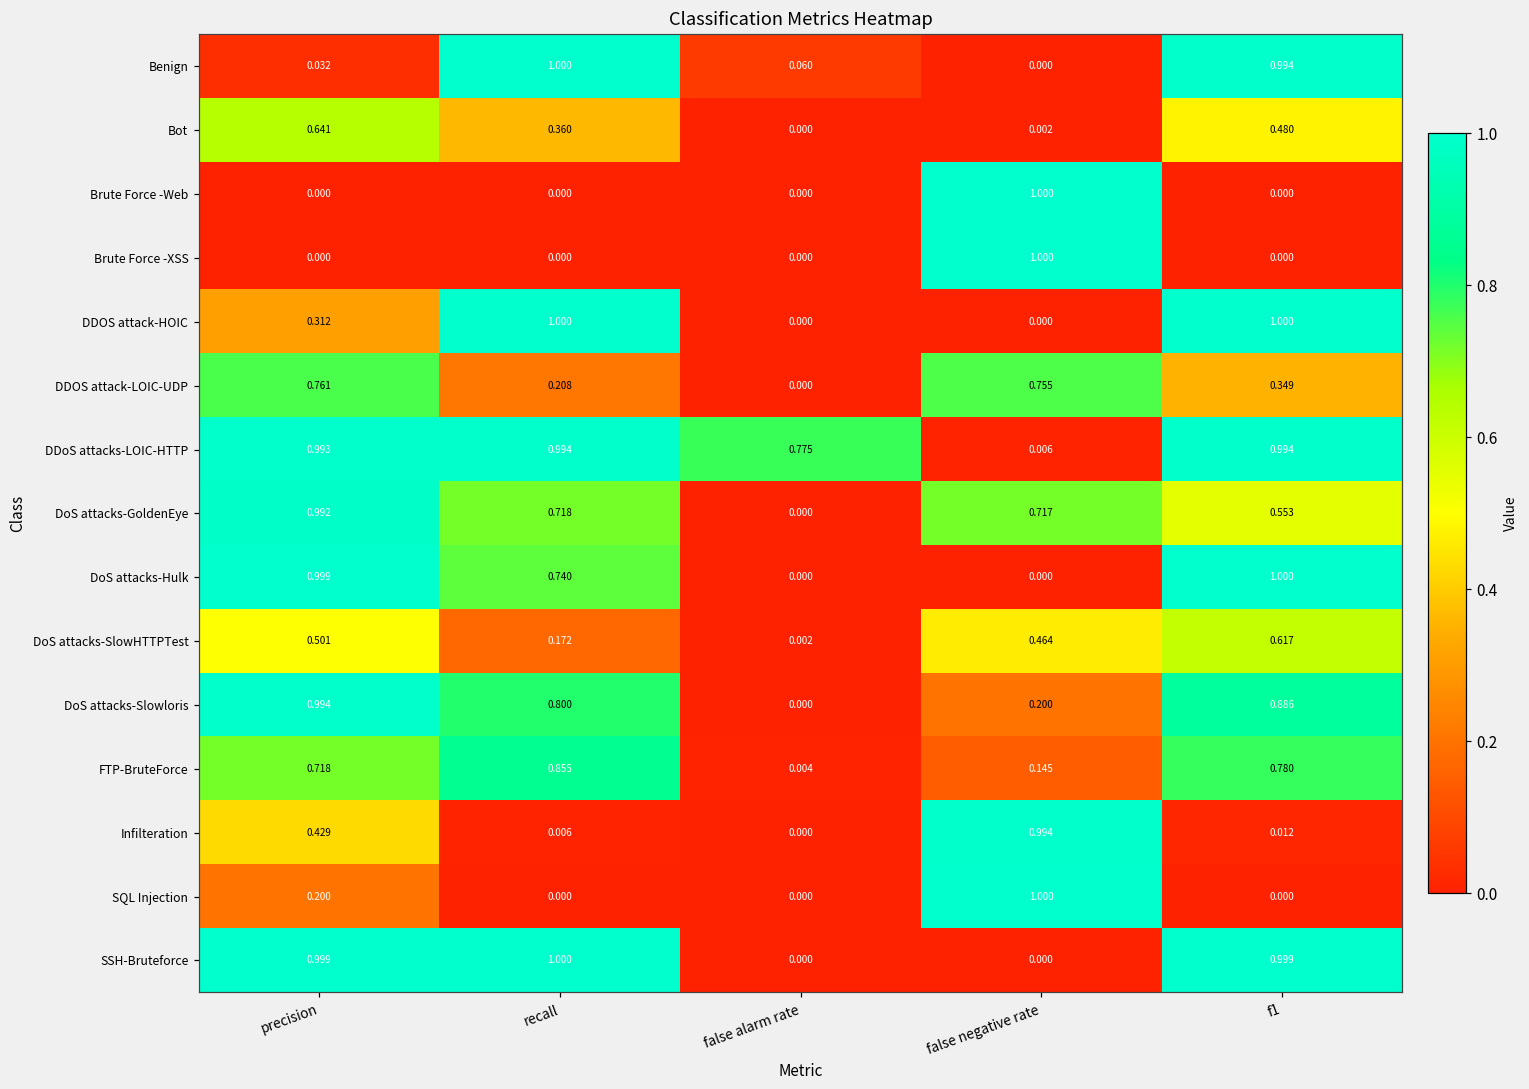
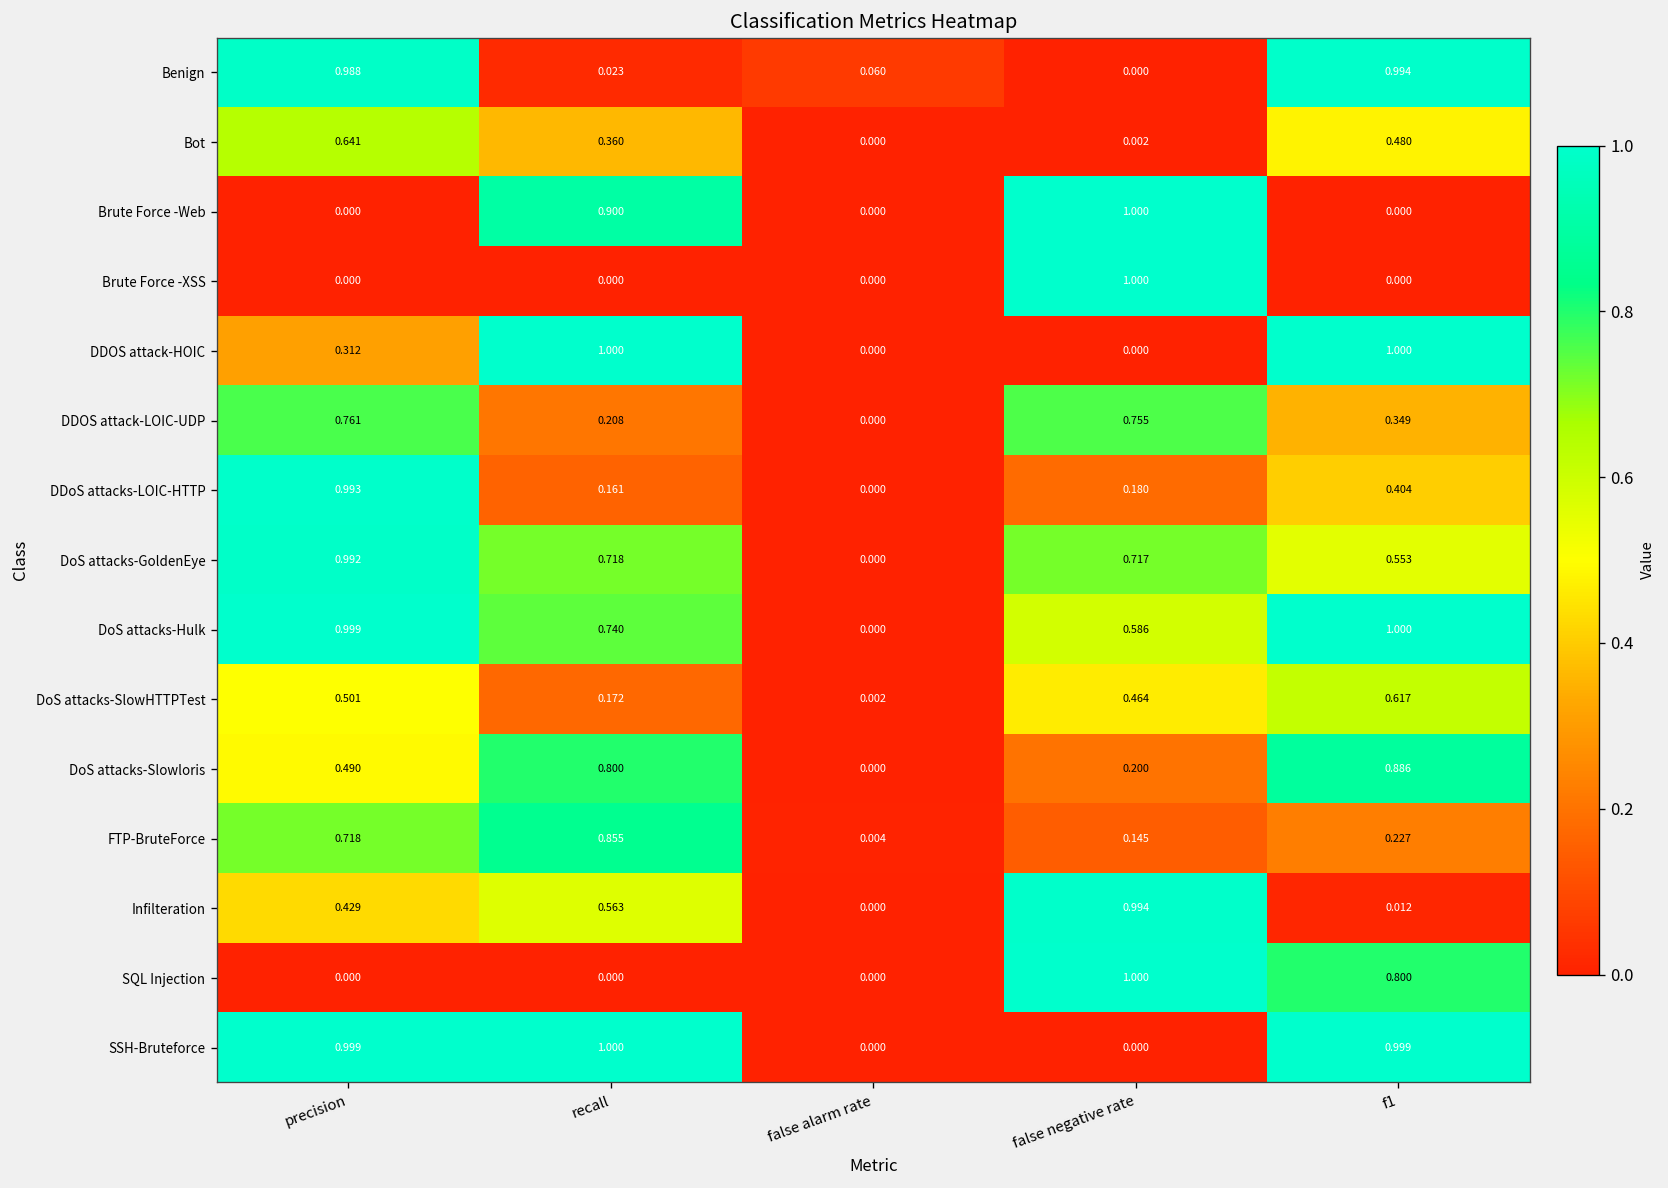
  {
    "Benign": {
-     "precision": 0.032,
-     "recall": 1.000,
+     "precision": 0.988,
+     "recall": 0.023,
      "false alarm rate": 0.060,
      "false negative rate": 0.000,
      "f1": 0.994
    },
    "Bot": {
      "precision": 0.641,
      "recall": 0.360,
      "false alarm rate": 0.000,
      "false negative rate": 0.002,
      "f1": 0.480
    },
    "Brute Force -Web": {
      "precision": 0.000,
-     "recall": 0.000,
+     "recall": 0.900,
      "false alarm rate": 0.000,
      "false negative rate": 1.000,
      "f1": 0.000
    },
    "Brute Force -XSS": {
      "precision": 0.000,
      "recall": 0.000,
      "false alarm rate": 0.000,
      "false negative rate": 1.000,
      "f1": 0.000
    },
    "DDOS attack-HOIC": {
      "precision": 0.312,
      "recall": 1.000,
      "false alarm rate": 0.000,
      "false negative rate": 0.000,
      "f1": 1.000
    },
    "DDOS attack-LOIC-UDP": {
      "precision": 0.761,
      "recall": 0.208,
      "false alarm rate": 0.000,
      "false negative rate": 0.755,
      "f1": 0.349
    },
    "DDoS attacks-LOIC-HTTP": {
      "precision": 0.993,
-     "recall": 0.994,
-     "false alarm rate": 0.775,
-     "false negative rate": 0.006,
-     "f1": 0.994
+     "recall": 0.161,
+     "false alarm rate": 0.000,
+     "false negative rate": 0.180,
+     "f1": 0.404
    },
    "DoS attacks-GoldenEye": {
      "precision": 0.992,
      "recall": 0.718,
      "false alarm rate": 0.000,
      "false negative rate": 0.717,
      "f1": 0.553
    },
    "DoS attacks-Hulk": {
      "precision": 0.999,
      "recall": 0.740,
      "false alarm rate": 0.000,
-     "false negative rate": 0.000,
+     "false negative rate": 0.586,
      "f1": 1.000
    },
    "DoS attacks-SlowHTTPTest": {
      "precision": 0.501,
      "recall": 0.172,
      "false alarm rate": 0.002,
      "false negative rate": 0.464,
      "f1": 0.617
    },
    "DoS attacks-Slowloris": {
-     "precision": 0.994,
+     "precision": 0.490,
      "recall": 0.800,
      "false alarm rate": 0.000,
      "false negative rate": 0.200,
      "f1": 0.886
    },
    "FTP-BruteForce": {
      "precision": 0.718,
      "recall": 0.855,
      "false alarm rate": 0.004,
      "false negative rate": 0.145,
-     "f1": 0.780
+     "f1": 0.227
    },
    "Infilteration": {
      "precision": 0.429,
-     "recall": 0.006,
+     "recall": 0.563,
      "false alarm rate": 0.000,
      "false negative rate": 0.994,
      "f1": 0.012
    },
    "SQL Injection": {
-     "precision": 0.200,
+     "precision": 0.000,
      "recall": 0.000,
      "false alarm rate": 0.000,
      "false negative rate": 1.000,
-     "f1": 0.000
+     "f1": 0.800
    },
    "SSH-Bruteforce": {
      "precision": 0.999,
      "recall": 1.000,
      "false alarm rate": 0.000,
      "false negative rate": 0.000,
      "f1": 0.999
    }
  }
